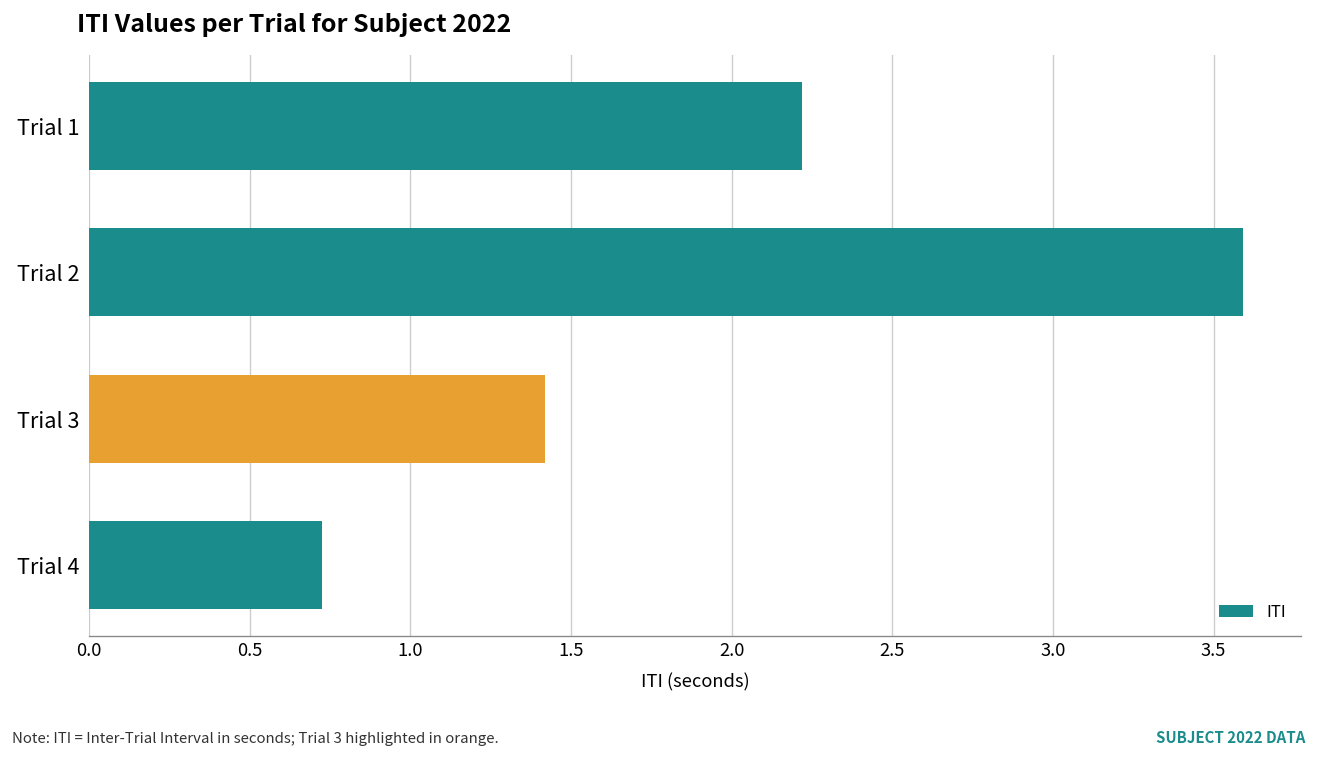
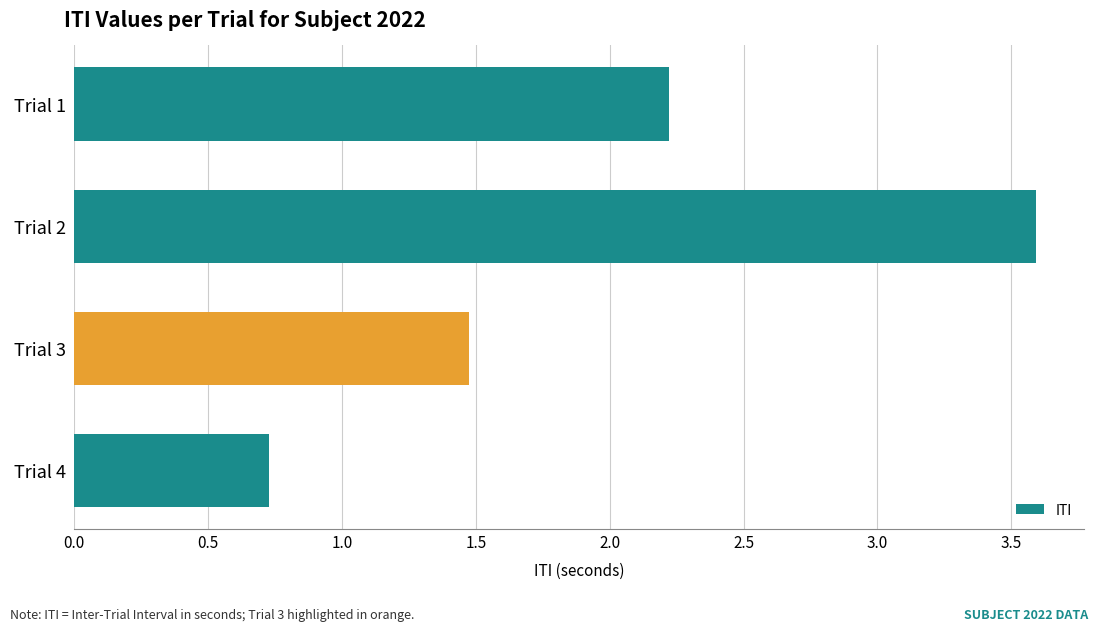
  {
    "Trial 1": 2.22,
    "Trial 2": 3.59,
-   "Trial 3": 1.42,
+   "Trial 3": 1.47,
    "Trial 4": 0.73
  }
